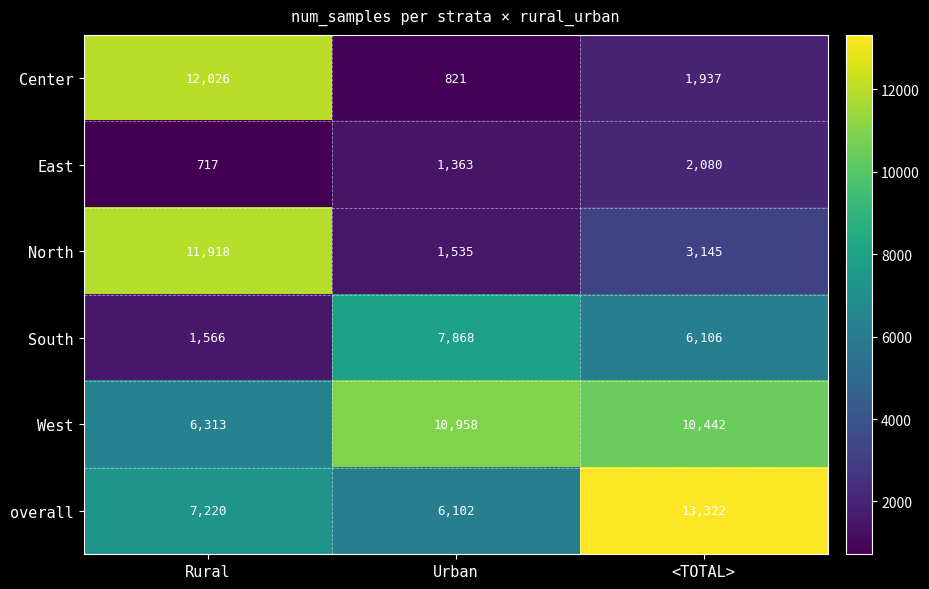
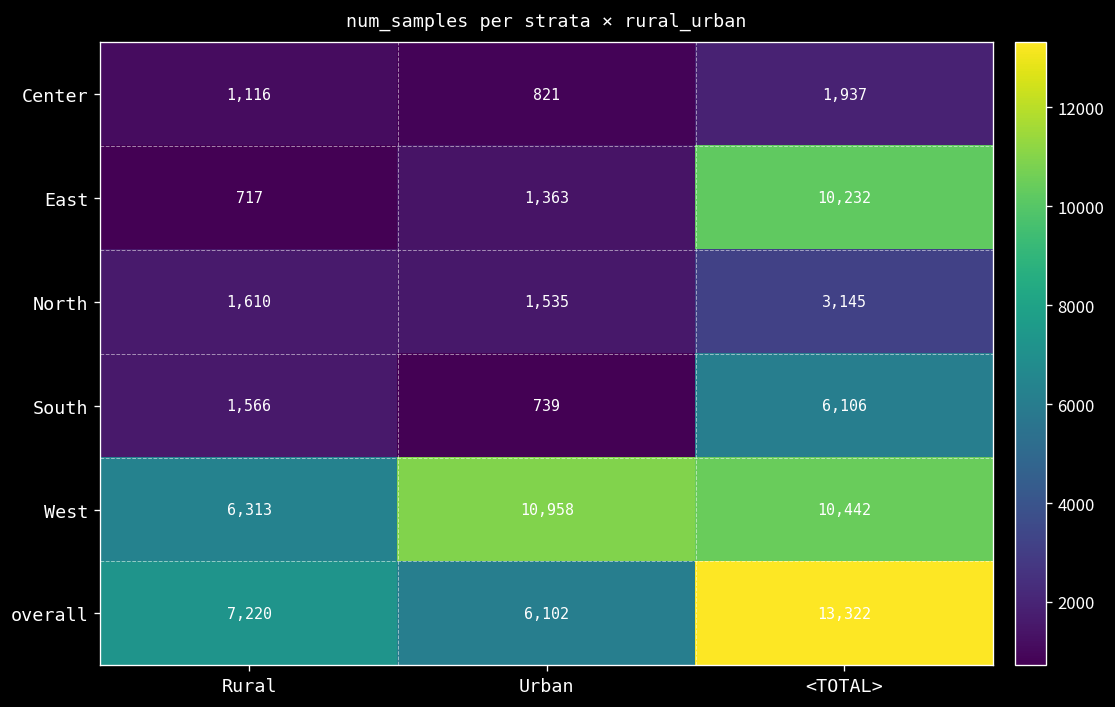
  {
    "Center": {
-     "Rural": "12,026",
+     "Rural": "1,116",
      "Urban": "821",
      "<TOTAL>": "1,937"
    },
    "East": {
      "Rural": "717",
      "Urban": "1,363",
-     "<TOTAL>": "2,080"
+     "<TOTAL>": "10,232"
    },
    "North": {
-     "Rural": "11,918",
+     "Rural": "1,610",
      "Urban": "1,535",
      "<TOTAL>": "3,145"
    },
    "South": {
      "Rural": "1,566",
-     "Urban": "7,868",
+     "Urban": "739",
      "<TOTAL>": "6,106"
    },
    "West": {
      "Rural": "6,313",
      "Urban": "10,958",
      "<TOTAL>": "10,442"
    },
    "overall": {
      "Rural": "7,220",
      "Urban": "6,102",
      "<TOTAL>": "13,322"
    }
  }
